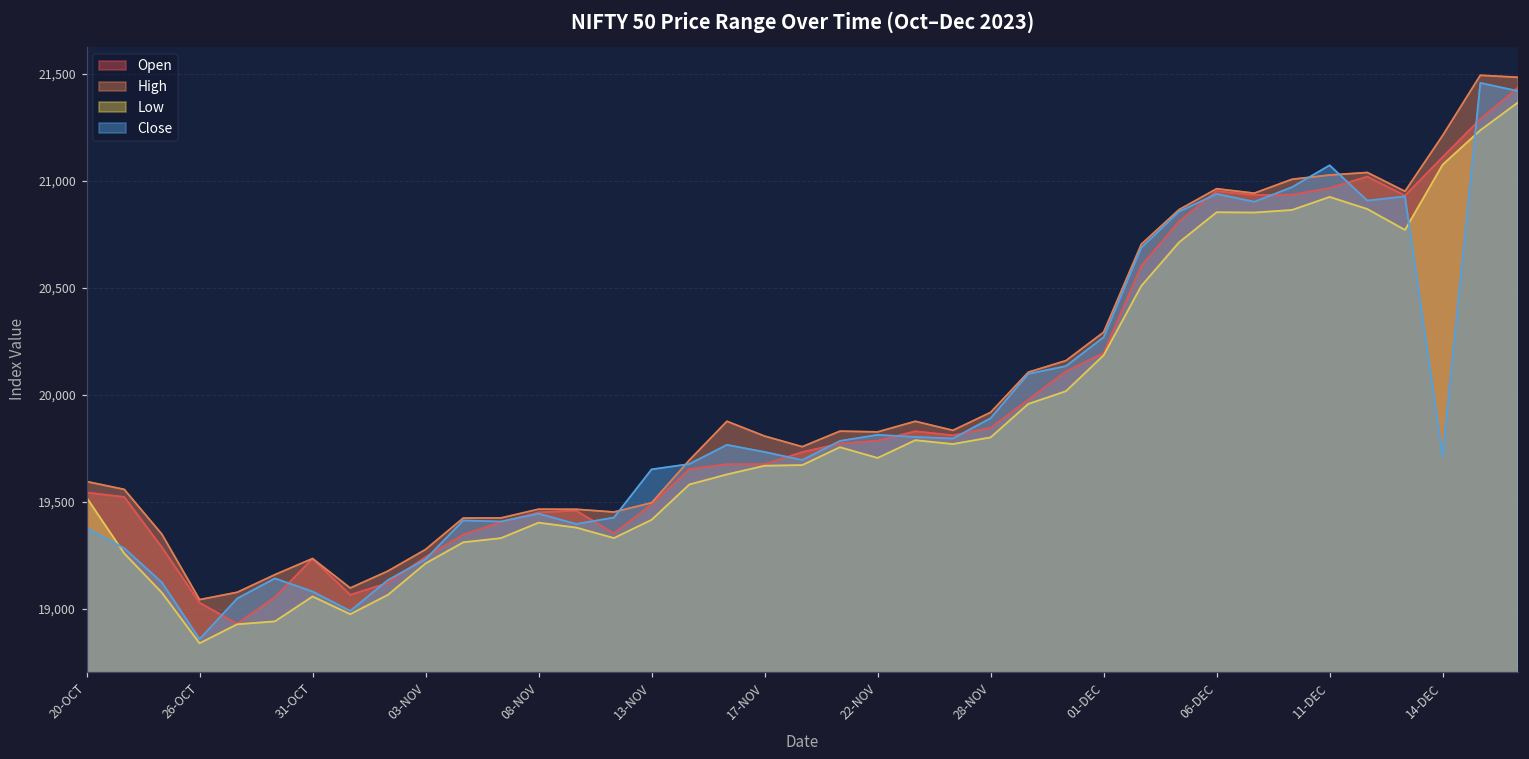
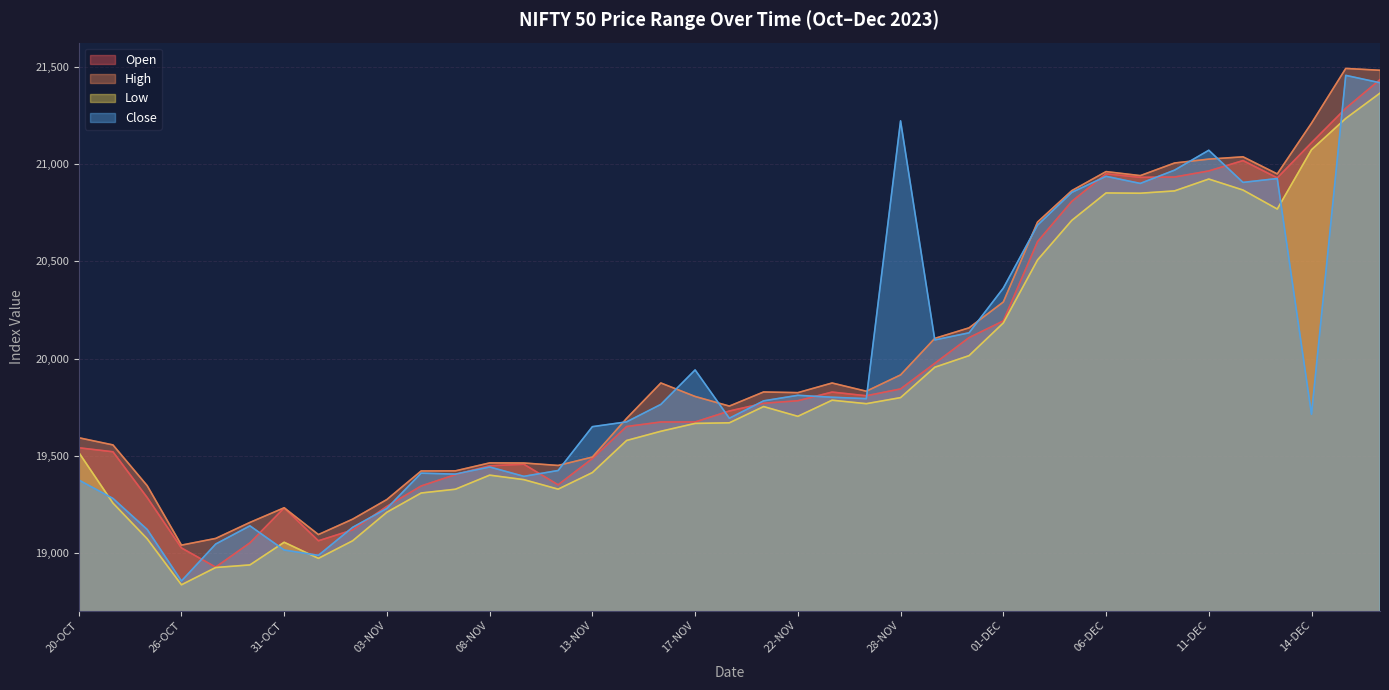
  {
    "Close": {
      "20-OCT": "19,380",
      "26-OCT": "18,860",
-     "31-OCT": "19,080",
+     "31-OCT": "19,020",
      "13-NOV": "19,650",
-     "17-NOV": "19,730",
+     "17-NOV": "19,940",
      "22-NOV": "19,810",
-     "28-NOV": "19,890",
-     "01-DEC": "20,270",
+     "28-NOV": "21,220",
+     "01-DEC": "20,360",
      "11-DEC": "21,070",
      "14-DEC": "19,710"
    }
  }
